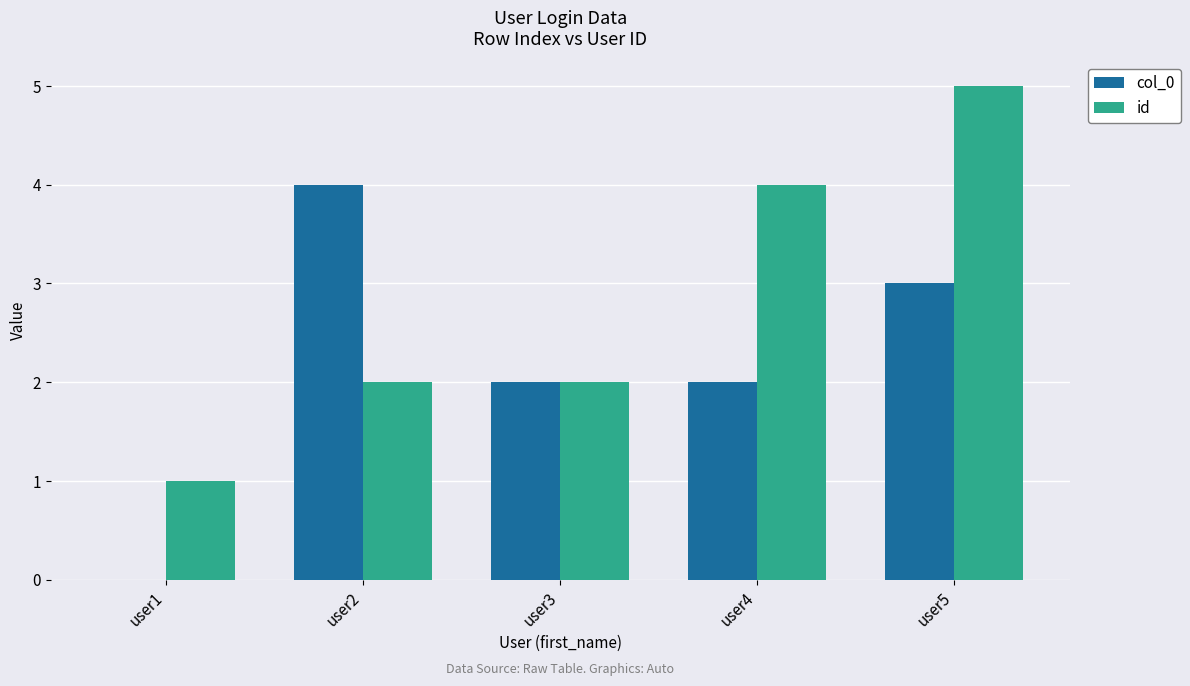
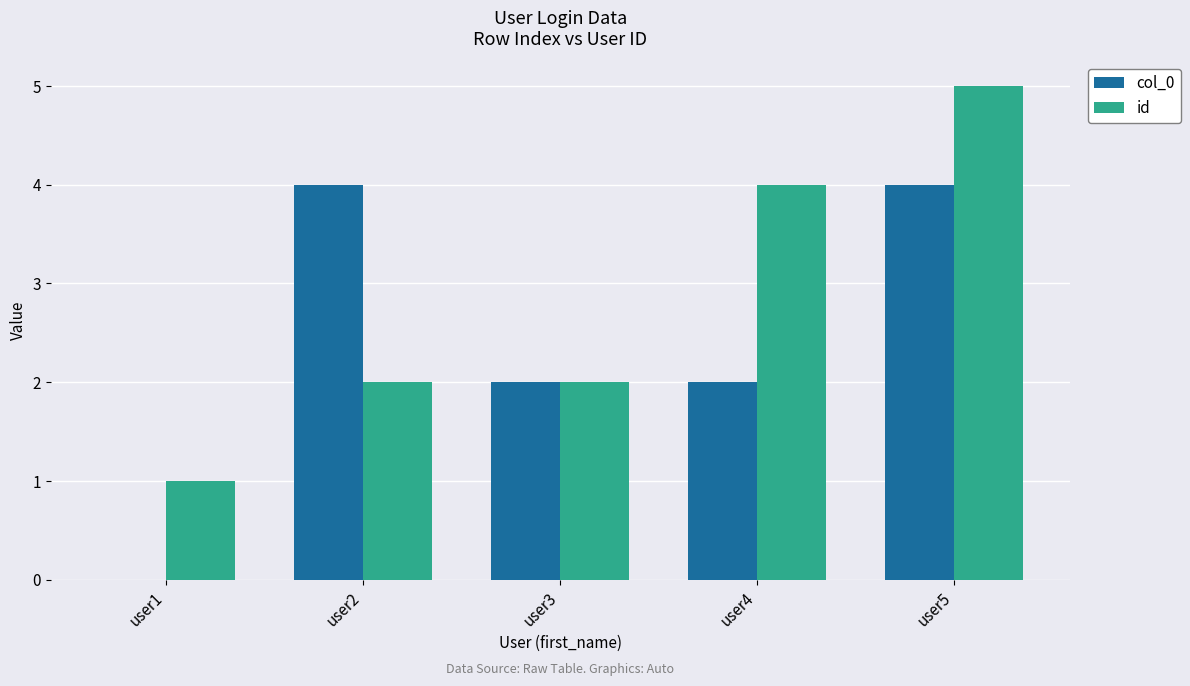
  {
    "col_0": {
      "user1": 0,
      "user2": 4,
      "user3": 2,
      "user4": 2,
-     "user5": 3
+     "user5": 4
    },
    "id": {
      "user1": 1,
      "user2": 2,
      "user3": 2,
      "user4": 4,
      "user5": 5
    }
  }
